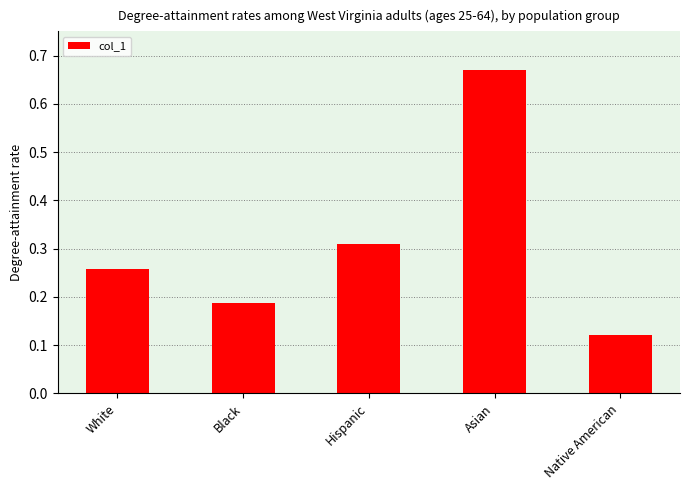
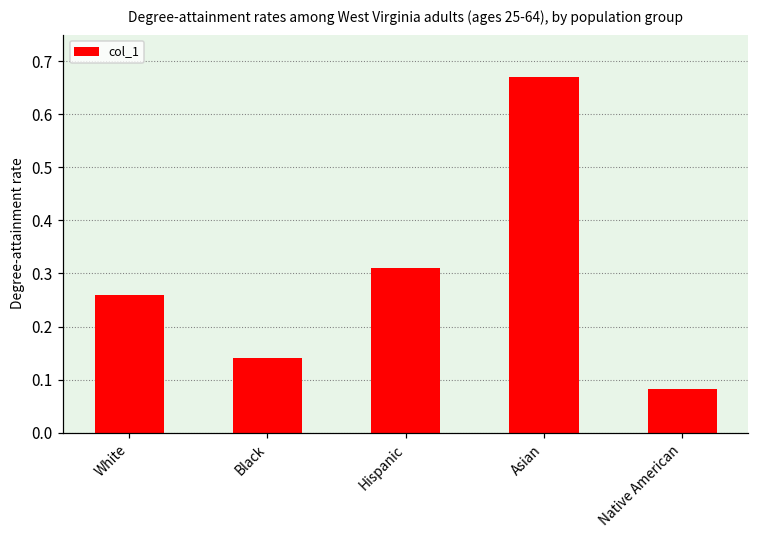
  {
    "White": 0.26,
-   "Black": 0.19,
+   "Black": 0.14,
    "Hispanic": 0.31,
    "Asian": 0.67,
-   "Native American": 0.12
+   "Native American": 0.08
  }
